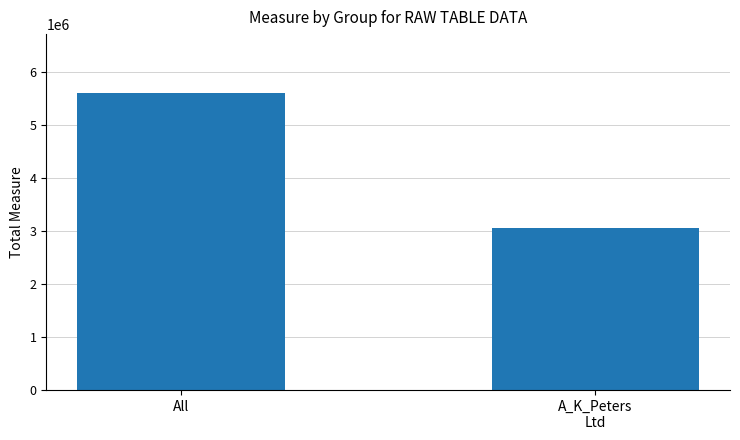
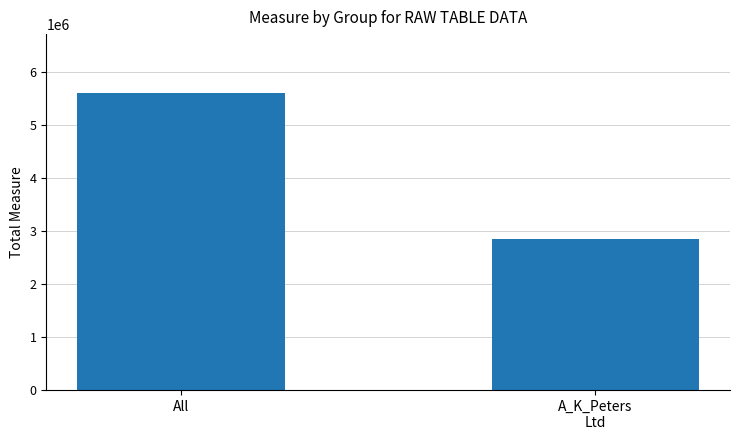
  {
    "All": 5600000,
-   "A_K_Peters Ltd": 3000000
+   "A_K_Peters Ltd": 2900000
  }
